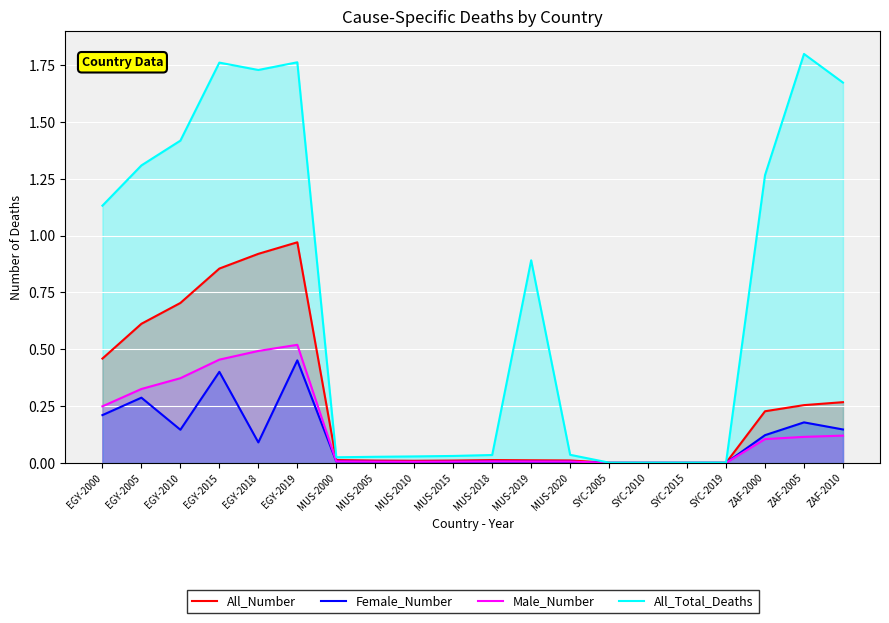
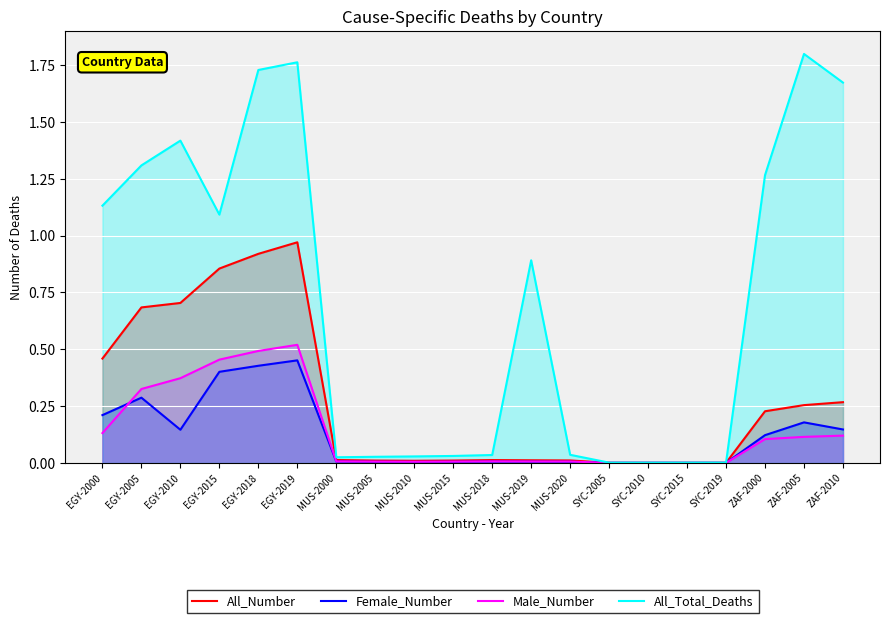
  {
    "All_Number": {
      "EGY-2000": 0.46,
-     "EGY-2005": 0.61,
+     "EGY-2005": 0.68,
      "EGY-2010": 0.70,
      "EGY-2015": 0.86,
      "EGY-2018": 0.92,
      "EGY-2019": 0.97,
      "ZAF-2000": 0.23,
      "ZAF-2005": 0.25,
      "ZAF-2010": 0.27
    },
    "Female_Number": {
      "EGY-2000": 0.21,
      "EGY-2005": 0.29,
      "EGY-2010": 0.15,
      "EGY-2015": 0.40,
-     "EGY-2018": 0.09,
+     "EGY-2018": 0.43,
      "EGY-2019": 0.45,
      "ZAF-2000": 0.12,
      "ZAF-2005": 0.18,
      "ZAF-2010": 0.15
    },
    "Male_Number": {
-     "EGY-2000": 0.25,
+     "EGY-2000": 0.13,
      "EGY-2005": 0.33,
      "EGY-2010": 0.37,
      "EGY-2015": 0.45,
      "EGY-2018": 0.49,
      "EGY-2019": 0.52,
      "ZAF-2000": 0.10,
      "ZAF-2005": 0.11,
      "ZAF-2010": 0.12
    },
    "All_Total_Deaths": {
      "EGY-2000": 1.13,
      "EGY-2005": 1.31,
      "EGY-2010": 1.42,
-     "EGY-2015": 1.76,
+     "EGY-2015": 1.09,
      "EGY-2018": 1.73,
      "EGY-2019": 1.76,
      "MUS-2000": 0.02,
      "MUS-2005": 0.03,
      "MUS-2010": 0.03,
      "MUS-2015": 0.03,
      "MUS-2018": 0.03,
      "MUS-2019": 0.89,
      "MUS-2020": 0.04,
      "ZAF-2000": 1.27,
      "ZAF-2005": 1.80,
      "ZAF-2010": 1.67
    }
  }
